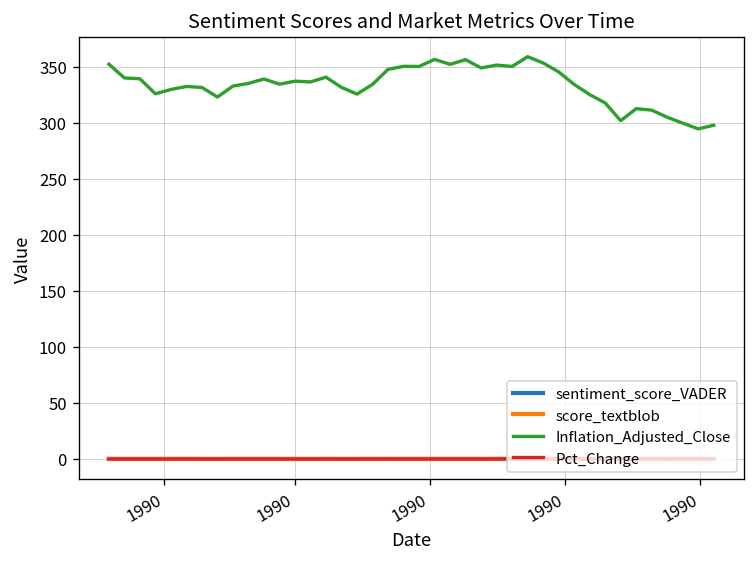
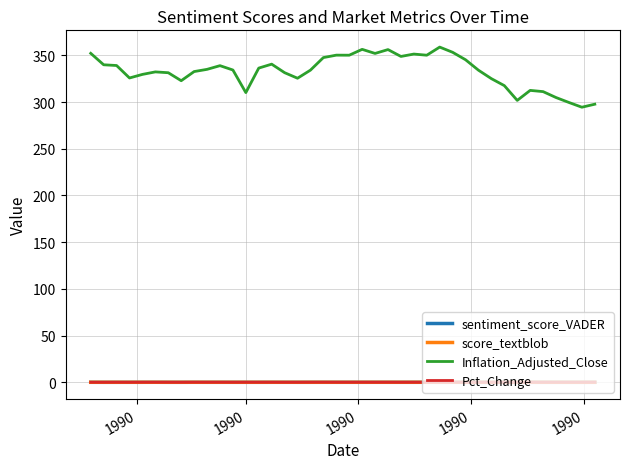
  {
    "Pct_Change": {
      "1990": 0
    },
    "Inflation_Adjusted_Close": {
-     "1990": 340
+     "1990": 310
    }
  }
